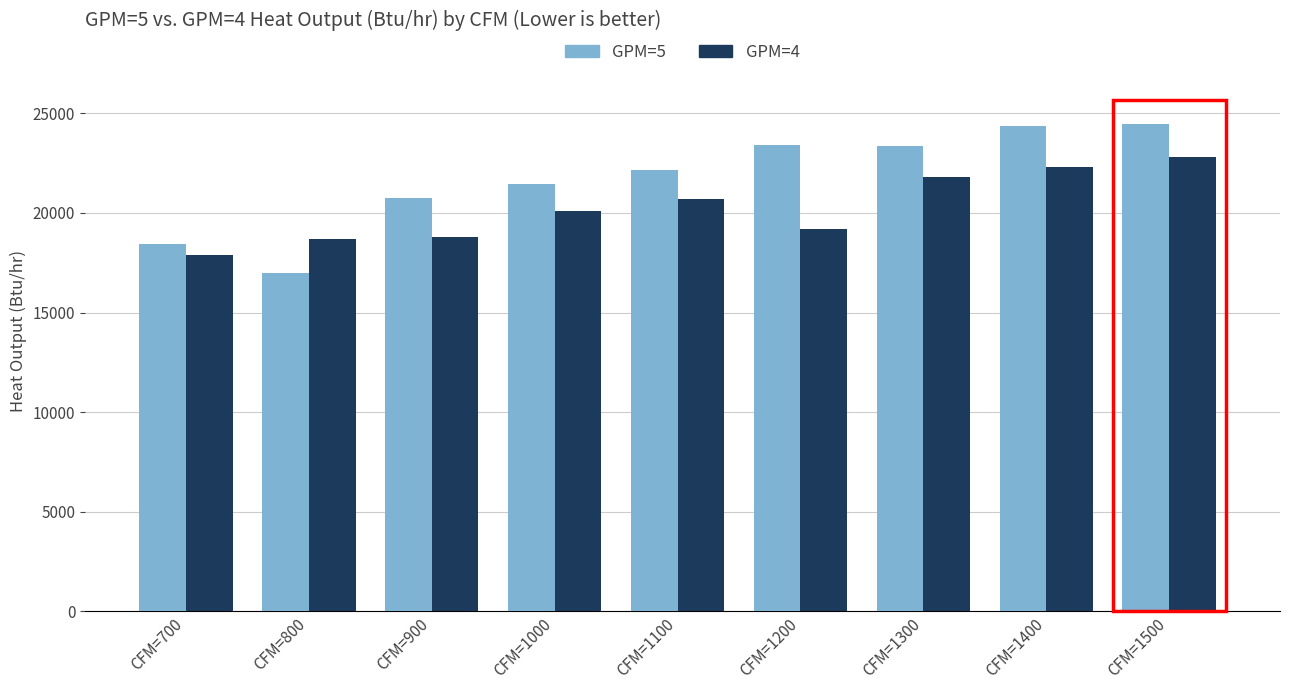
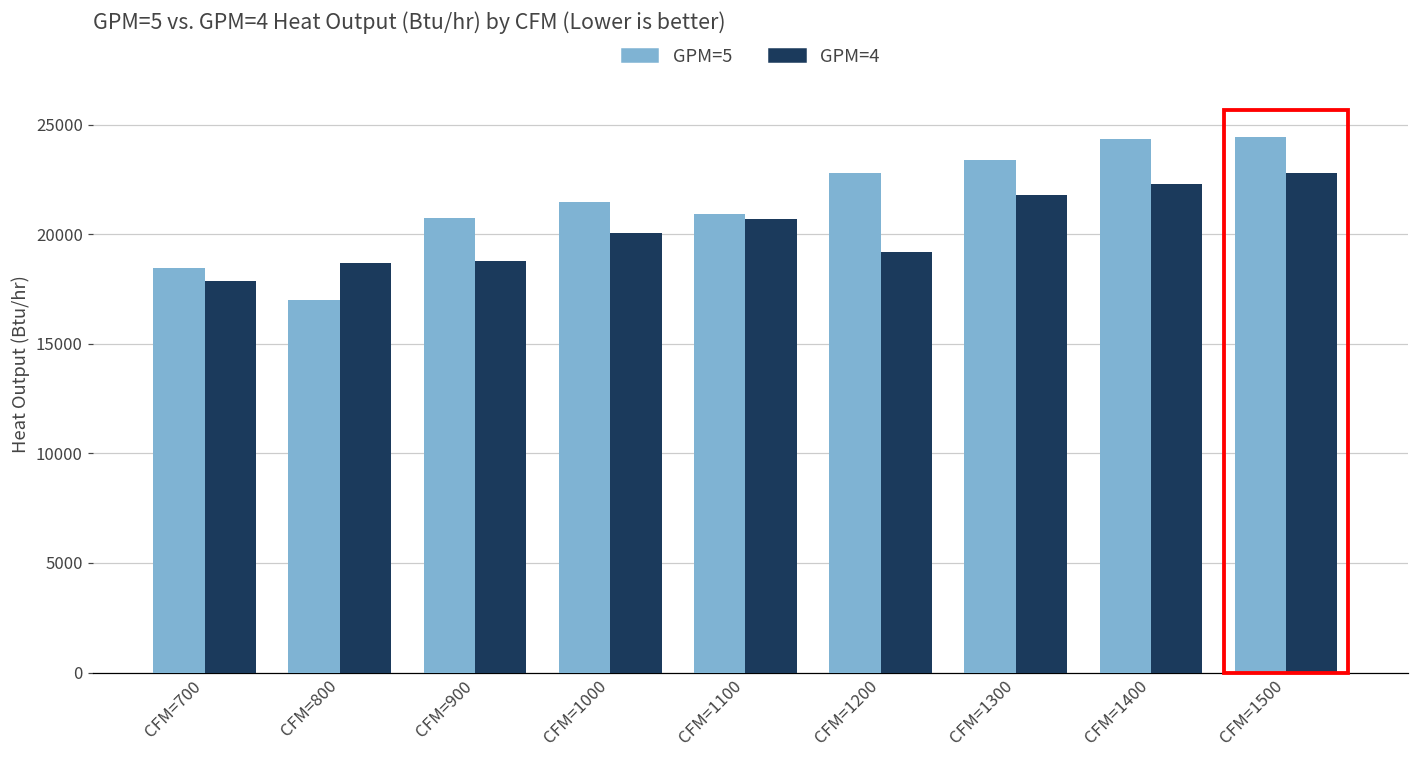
  {
    "GPM=5": {
      "CFM=700": 18500,
      "CFM=800": 17000,
      "CFM=900": 20700,
      "CFM=1000": 21500,
-     "CFM=1100": 22100,
-     "CFM=1200": 23400,
+     "CFM=1100": 20900,
+     "CFM=1200": 22800,
      "CFM=1300": 23400,
      "CFM=1400": 24400,
      "CFM=1500": 24500
    },
    "GPM=4": {
      "CFM=700": 17900,
      "CFM=800": 18700,
      "CFM=900": 18800,
      "CFM=1000": 20100,
      "CFM=1100": 20700,
      "CFM=1200": 19200,
      "CFM=1300": 21800,
      "CFM=1400": 22300,
      "CFM=1500": 22800
    }
  }
